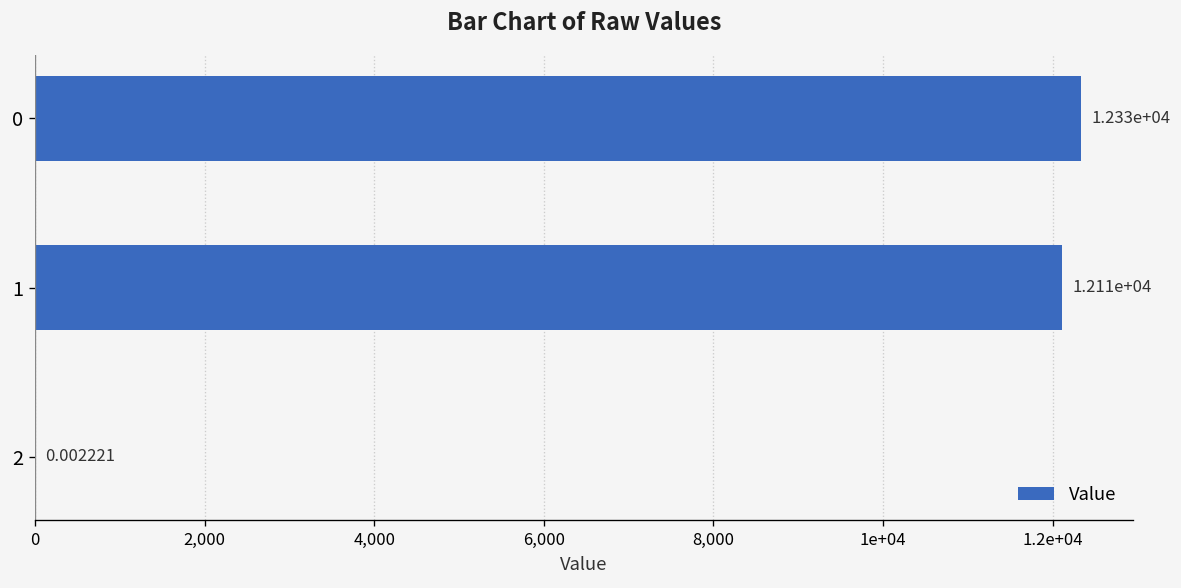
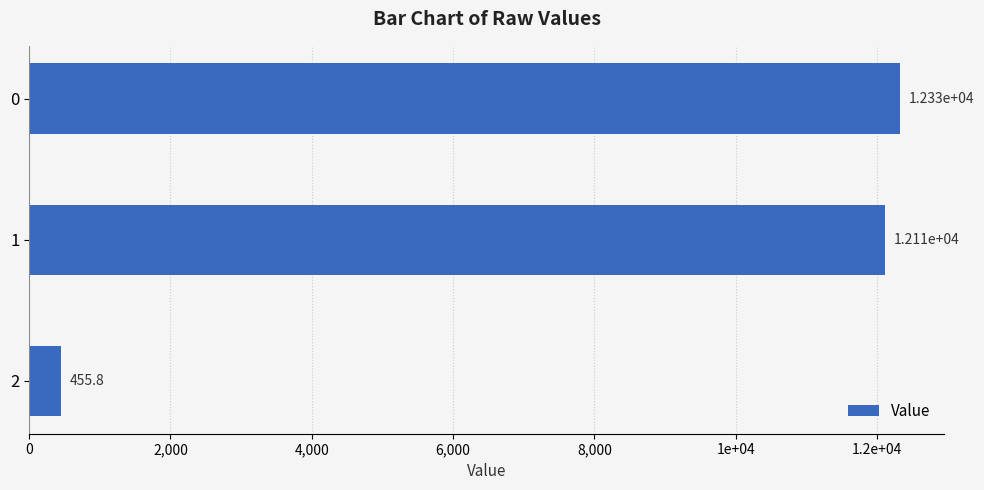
  {
-   "2": 0.002221
+   "2": 455.8
  }
